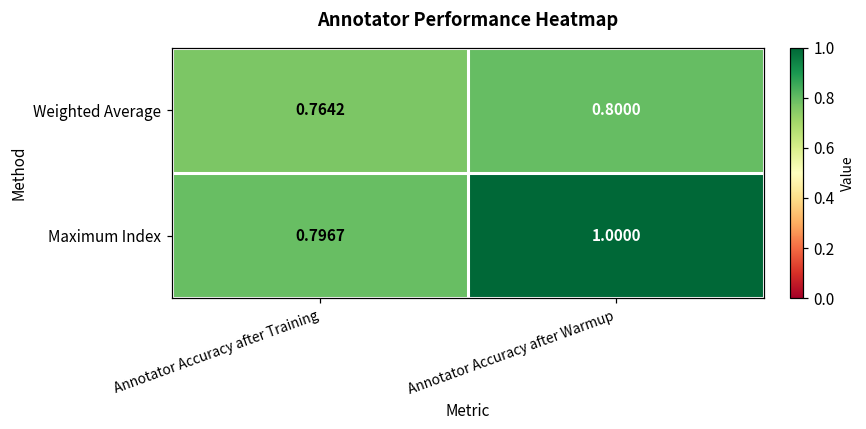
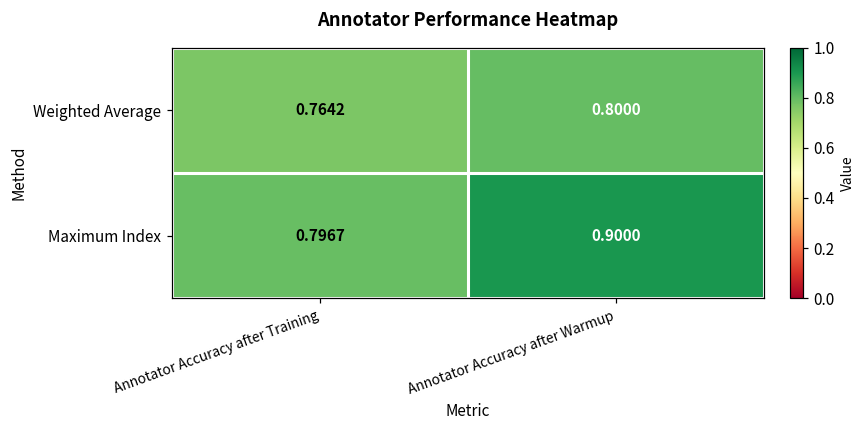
  {
    "Weighted Average": {
      "Annotator Accuracy after Training": 0.7642,
      "Annotator Accuracy after Warmup": 0.8000
    },
    "Maximum Index": {
      "Annotator Accuracy after Training": 0.7967,
-     "Annotator Accuracy after Warmup": 1.0000
+     "Annotator Accuracy after Warmup": 0.9000
    }
  }
